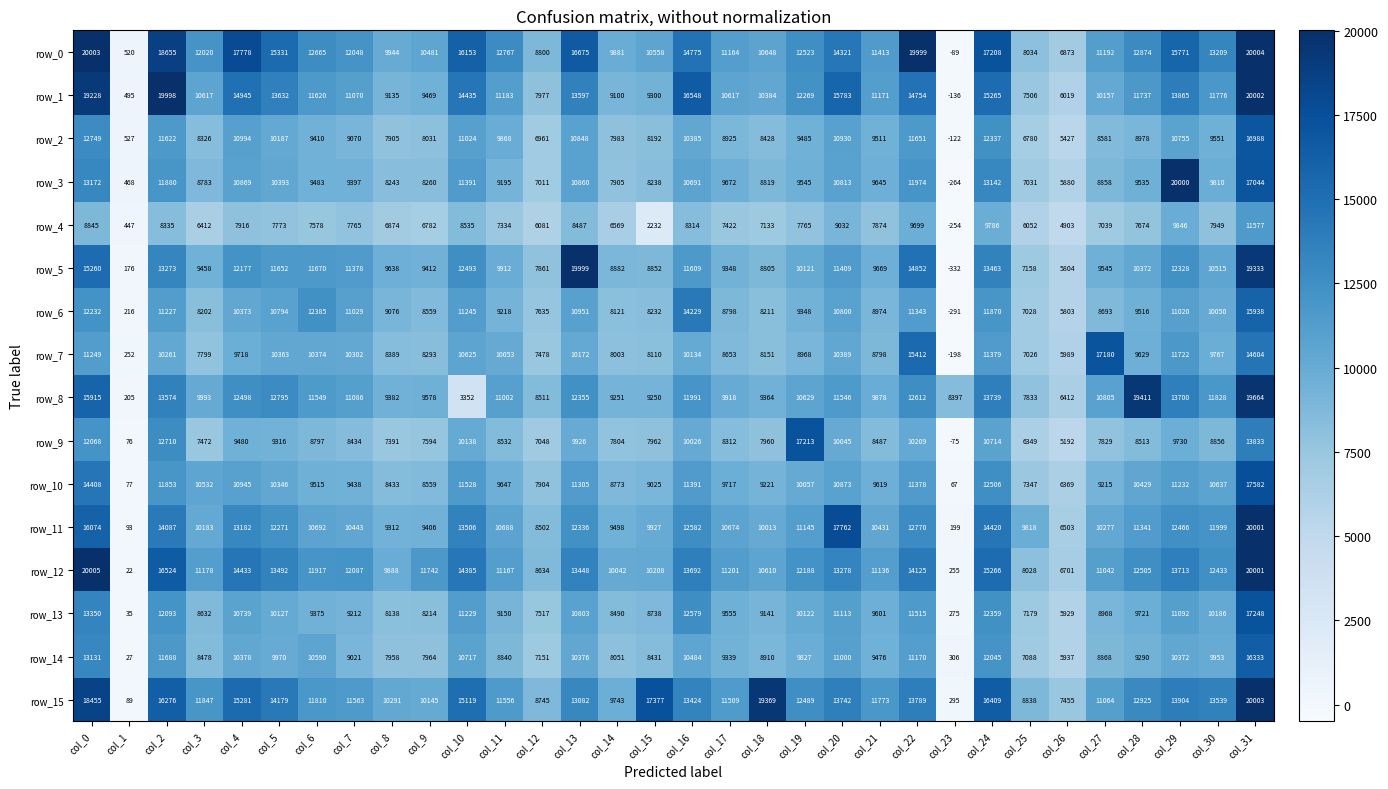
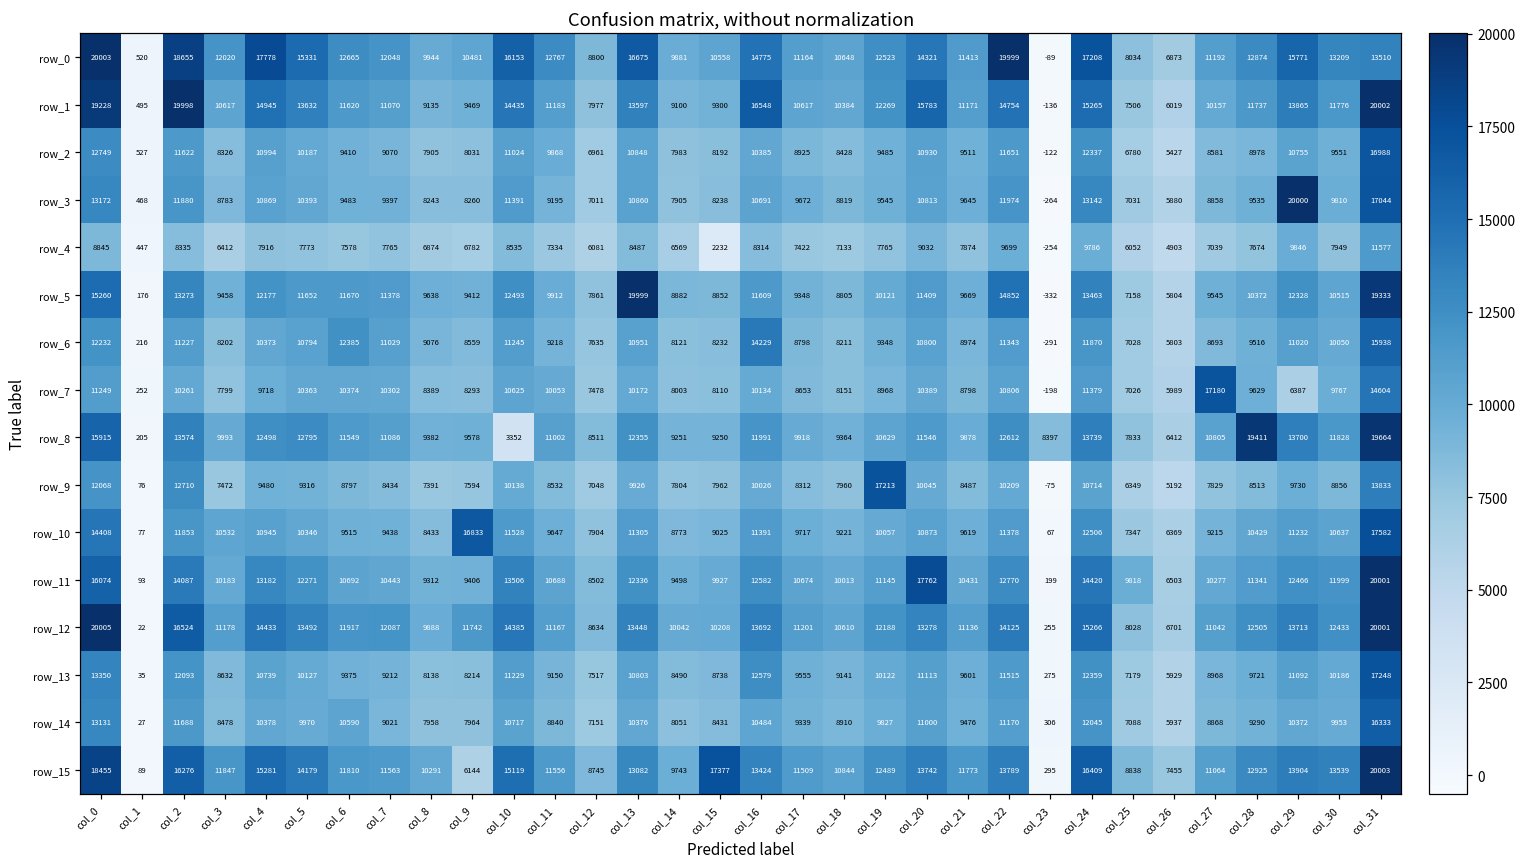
  {
    "row_0": {
      "col_0": 20003,
      "col_1": 520,
      "col_2": 18655,
      "col_3": 12020,
      "col_4": 17778,
      "col_5": 15331,
      "col_6": 12665,
      "col_7": 12048,
      "col_8": 9944,
      "col_9": 10481,
      "col_10": 16153,
      "col_11": 12767,
      "col_12": 8800,
      "col_13": 16675,
      "col_14": 9881,
      "col_15": 10558,
      "col_16": 14775,
      "col_17": 11164,
      "col_18": 10648,
      "col_19": 12523,
      "col_20": 14321,
      "col_21": 11413,
      "col_22": 19999,
      "col_23": -89,
      "col_24": 17208,
      "col_25": 8034,
      "col_26": 6873,
      "col_27": 11192,
      "col_28": 12874,
      "col_29": 15771,
      "col_30": 13209,
-     "col_31": 20004
+     "col_31": 13510
    },
    "row_7": {
      "col_0": 11249,
      "col_1": 252,
      "col_2": 10261,
      "col_3": 7799,
      "col_4": 9718,
      "col_5": 10363,
      "col_6": 10374,
      "col_7": 10302,
      "col_8": 8389,
      "col_9": 8293,
      "col_10": 10625,
      "col_11": 10053,
      "col_12": 7478,
      "col_13": 10172,
      "col_14": 8003,
      "col_15": 8110,
      "col_16": 10134,
      "col_17": 8653,
      "col_18": 8151,
      "col_19": 8968,
      "col_20": 10389,
      "col_21": 8798,
-     "col_22": 15412,
+     "col_22": 10806,
      "col_23": -198,
      "col_24": 11379,
      "col_25": 7026,
      "col_26": 5989,
      "col_27": 17180,
      "col_28": 9629,
-     "col_29": 11722,
+     "col_29": 6387,
      "col_30": 9767,
      "col_31": 14604
    },
    "row_10": {
      "col_0": 14408,
      "col_1": 77,
      "col_2": 11853,
      "col_3": 10532,
      "col_4": 10945,
      "col_5": 10346,
      "col_6": 9515,
      "col_7": 9438,
      "col_8": 8433,
-     "col_9": 8559,
+     "col_9": 16833,
      "col_10": 11528,
      "col_11": 9647,
      "col_12": 7904,
      "col_13": 11305,
      "col_14": 8773,
      "col_15": 9025,
      "col_16": 11391,
      "col_17": 9717,
      "col_18": 9221,
      "col_19": 10057,
      "col_20": 10873,
      "col_21": 9619,
      "col_22": 11378,
      "col_23": 67,
      "col_24": 12506,
      "col_25": 7347,
      "col_26": 6369,
      "col_27": 9215,
      "col_28": 10429,
      "col_29": 11232,
      "col_30": 10637,
      "col_31": 17582
    },
    "row_15": {
      "col_0": 18455,
      "col_1": 89,
      "col_2": 16276,
      "col_3": 11847,
      "col_4": 15281,
      "col_5": 14179,
      "col_6": 11810,
      "col_7": 11563,
      "col_8": 10291,
-     "col_9": 10145,
+     "col_9": 6144,
      "col_10": 15119,
      "col_11": 11556,
      "col_12": 8745,
      "col_13": 13082,
      "col_14": 9743,
      "col_15": 17377,
      "col_16": 13424,
      "col_17": 11509,
-     "col_18": 19369,
+     "col_18": 10844,
      "col_19": 12489,
      "col_20": 13742,
      "col_21": 11773,
      "col_22": 13789,
      "col_23": 295,
      "col_24": 16409,
      "col_25": 8838,
      "col_26": 7455,
      "col_27": 11064,
      "col_28": 12925,
      "col_29": 13904,
      "col_30": 13539,
      "col_31": 20003
    }
  }
